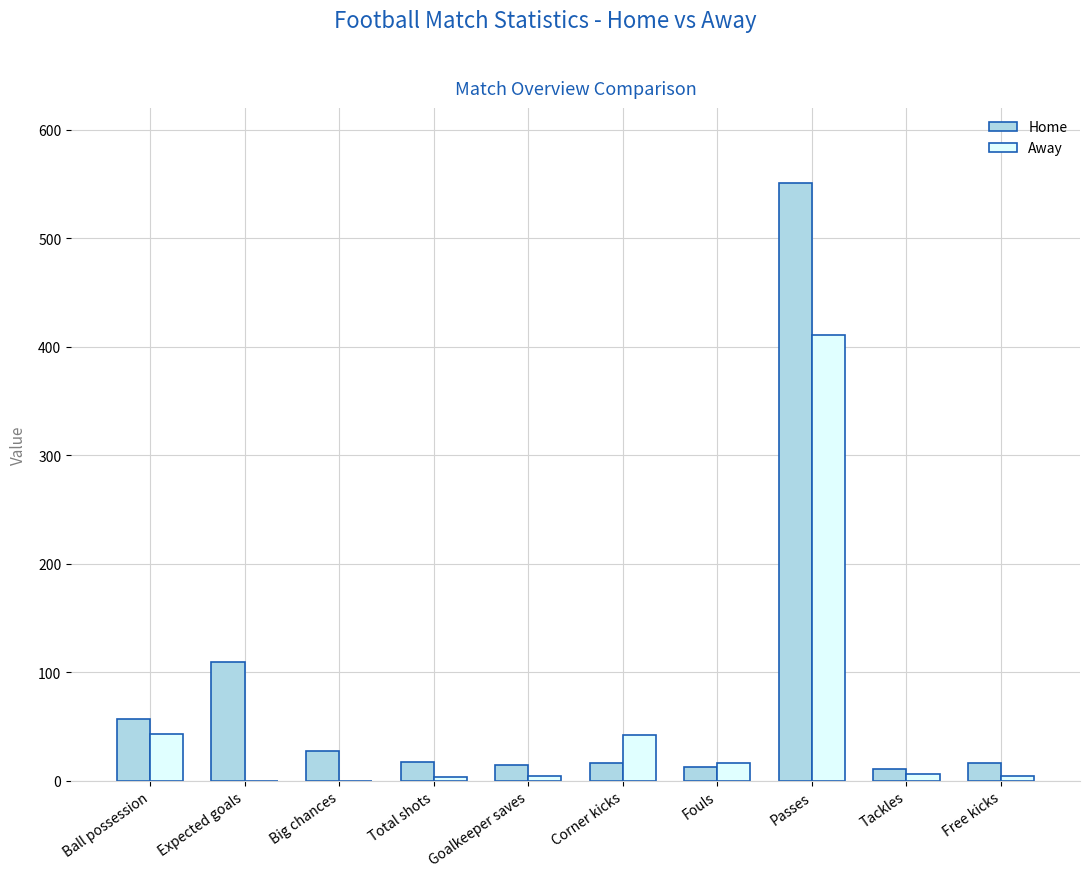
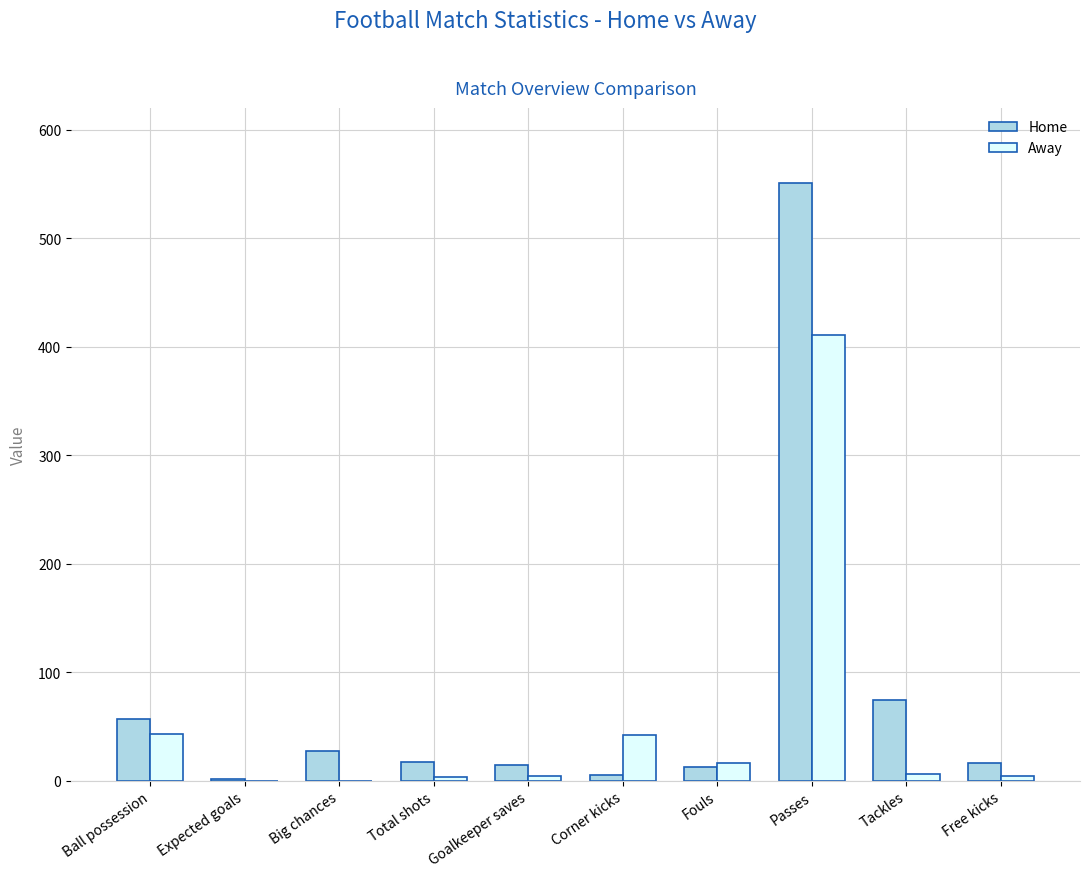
  {
    "Home": {
      "Ball possession": 57,
-     "Expected goals": 109,
+     "Expected goals": 2,
      "Big chances": 27,
      "Total shots": 17,
      "Goalkeeper saves": 14,
-     "Corner kicks": 16,
+     "Corner kicks": 5,
      "Fouls": 13,
      "Passes": 551,
-     "Tackles": 11,
+     "Tackles": 74,
      "Free kicks": 16
    },
    "Away": {
      "Ball possession": 43,
      "Big chances": 0,
      "Total shots": 3,
      "Goalkeeper saves": 4,
      "Corner kicks": 42,
      "Fouls": 16,
      "Passes": 411,
      "Tackles": 6,
      "Free kicks": 4
    }
  }
